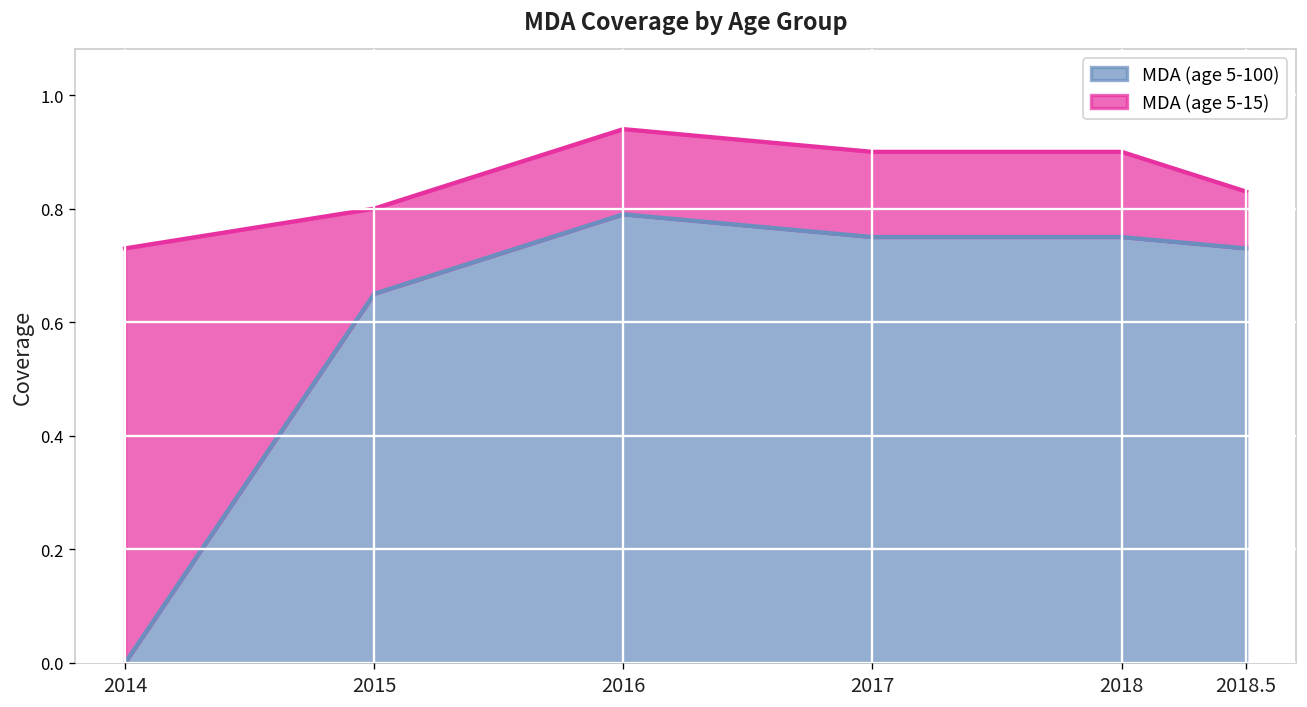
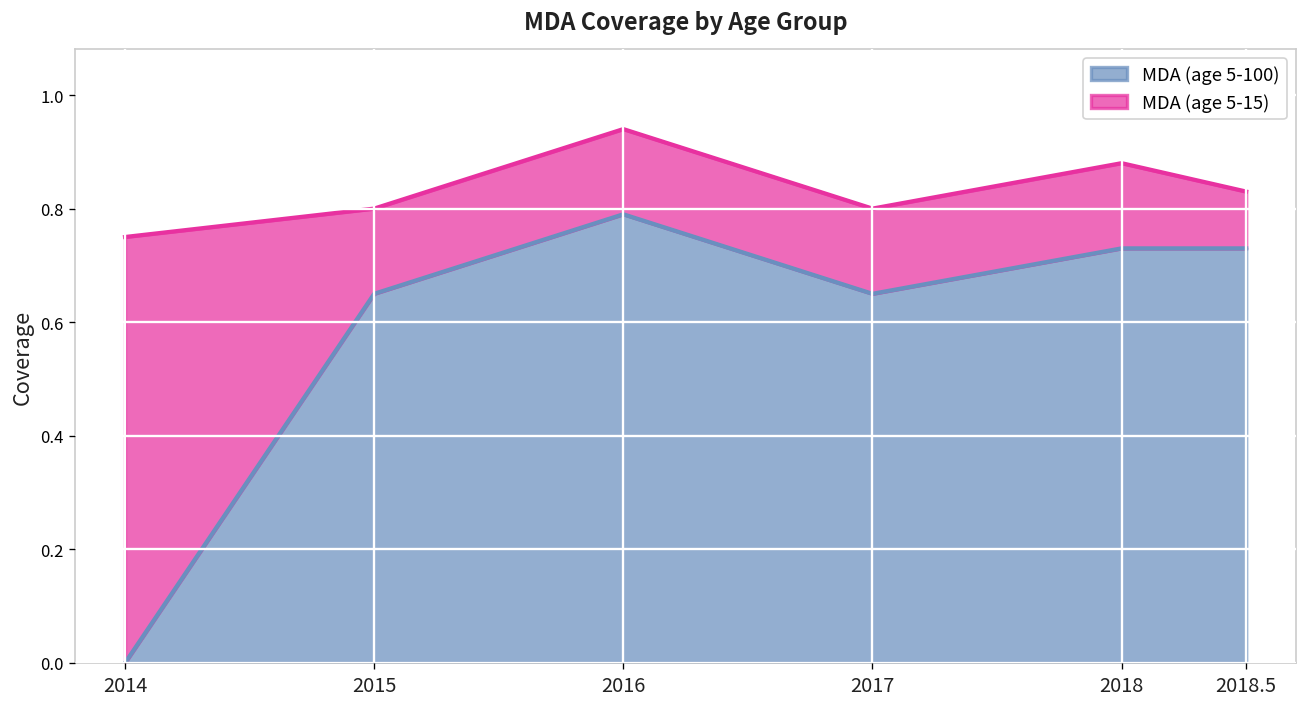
  {
    "MDA (age 5-100)": {
      "2014": 0.00,
      "2015": 0.65,
      "2016": 0.79,
-     "2017": 0.75,
-     "2018": 0.75,
+     "2017": 0.65,
+     "2018": 0.73,
      "2018.5": 0.73
    },
    "MDA (age 5-15)": {
-     "2014": 0.73,
+     "2014": 0.75,
      "2015": 0.15,
      "2016": 0.15,
      "2017": 0.15,
      "2018": 0.15,
      "2018.5": 0.10
    }
  }
